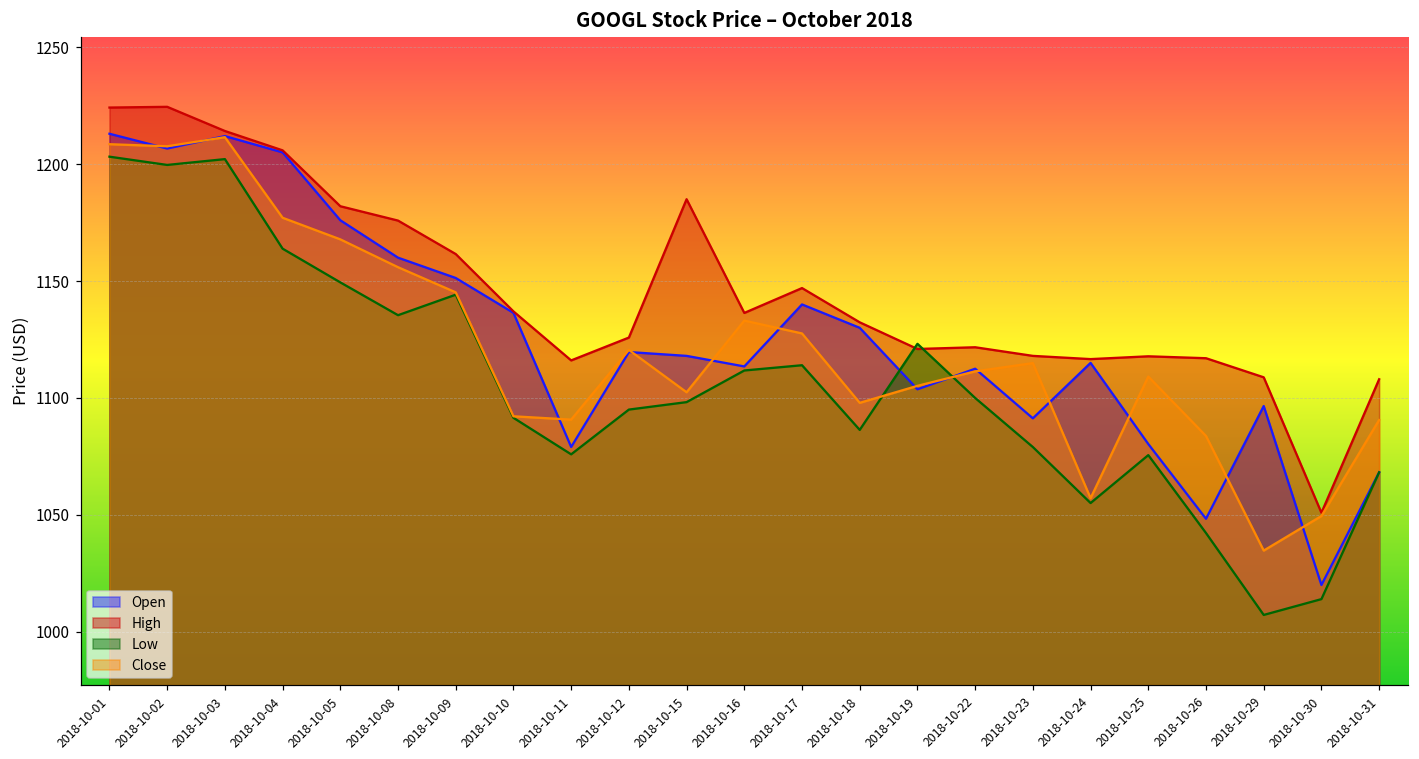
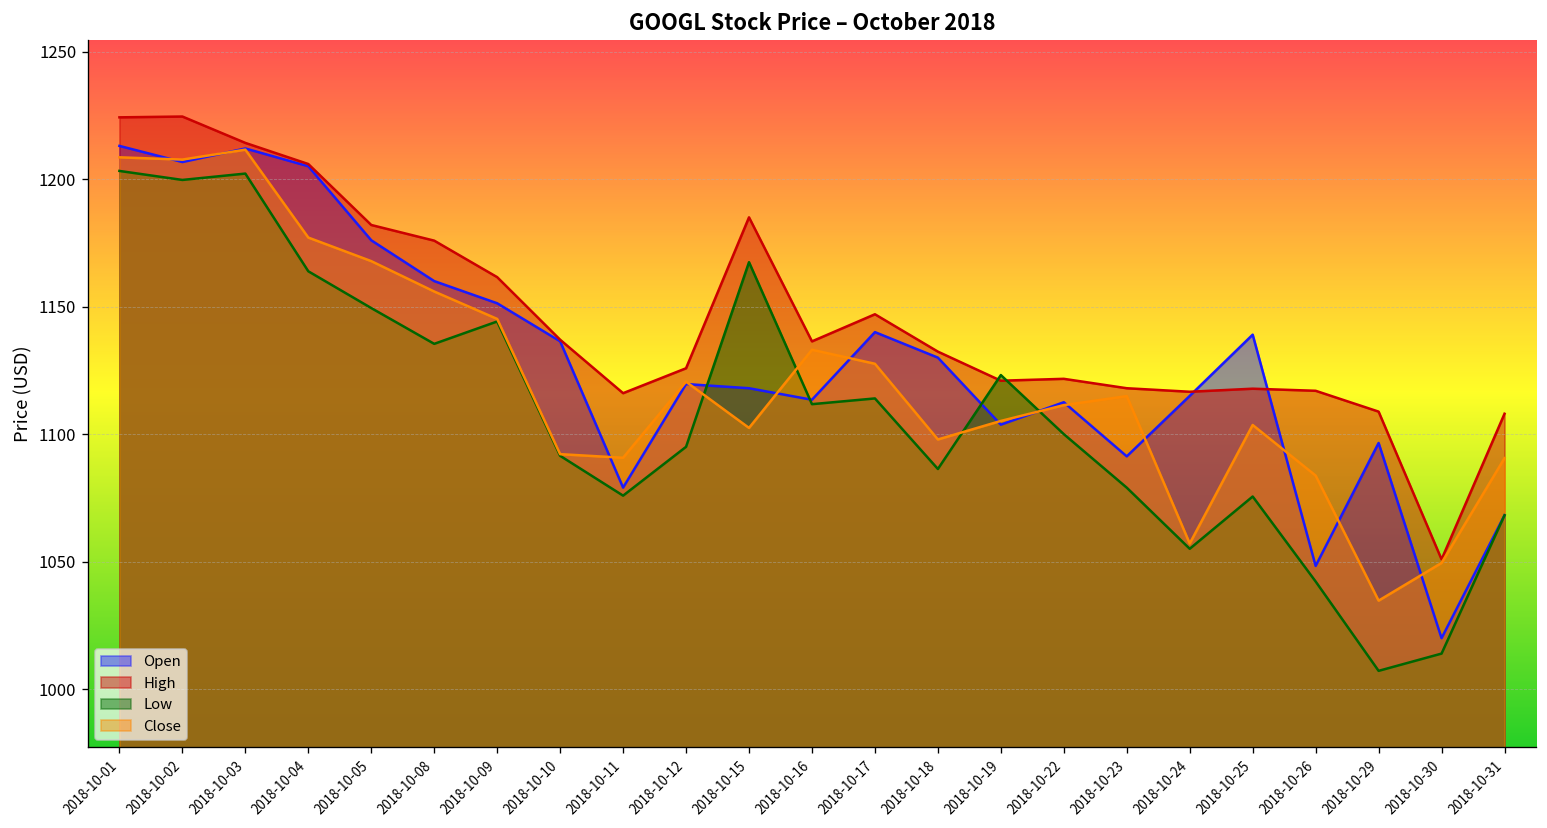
  {
    "Open": {
      "2018-10-01": 1213,
      "2018-10-05": 1176,
      "2018-10-08": 1160,
      "2018-10-09": 1151,
      "2018-10-11": 1079,
      "2018-10-15": 1118,
      "2018-10-16": 1113,
      "2018-10-17": 1140,
      "2018-10-18": 1130,
      "2018-10-19": 1104,
      "2018-10-23": 1091,
      "2018-10-24": 1115,
-     "2018-10-25": 1080,
+     "2018-10-25": 1139,
      "2018-10-26": 1048,
      "2018-10-29": 1097,
      "2018-10-30": 1020
    },
    "High": {
      "2018-10-01": 1224,
      "2018-10-02": 1225,
      "2018-10-03": 1214,
      "2018-10-05": 1182,
      "2018-10-08": 1176,
      "2018-10-09": 1162,
      "2018-10-11": 1116,
      "2018-10-12": 1126,
      "2018-10-15": 1185,
      "2018-10-16": 1136,
      "2018-10-17": 1147,
      "2018-10-18": 1132,
      "2018-10-19": 1121,
      "2018-10-22": 1122,
      "2018-10-23": 1118,
      "2018-10-24": 1117,
      "2018-10-25": 1118,
      "2018-10-26": 1117,
      "2018-10-29": 1109,
      "2018-10-30": 1051,
      "2018-10-31": 1108
    },
    "Low": {
      "2018-10-01": 1203,
      "2018-10-02": 1200,
      "2018-10-03": 1202,
      "2018-10-04": 1164,
      "2018-10-05": 1149,
      "2018-10-08": 1135,
      "2018-10-11": 1076,
      "2018-10-12": 1095,
-     "2018-10-15": 1098,
+     "2018-10-15": 1167,
      "2018-10-16": 1112,
      "2018-10-17": 1114,
      "2018-10-18": 1086,
      "2018-10-19": 1123,
      "2018-10-22": 1100,
      "2018-10-23": 1079,
      "2018-10-24": 1055,
      "2018-10-25": 1076,
      "2018-10-26": 1042,
      "2018-10-29": 1007,
      "2018-10-30": 1014
    },
    "Close": {
      "2018-10-01": 1209,
      "2018-10-04": 1177,
      "2018-10-05": 1168,
      "2018-10-08": 1156,
      "2018-10-11": 1091,
      "2018-10-15": 1102,
      "2018-10-16": 1133,
      "2018-10-17": 1128,
      "2018-10-18": 1098,
      "2018-10-19": 1105,
      "2018-10-23": 1115,
      "2018-10-24": 1057,
-     "2018-10-25": 1109,
+     "2018-10-25": 1104,
      "2018-10-26": 1084,
      "2018-10-29": 1035,
      "2018-10-30": 1050,
      "2018-10-31": 1091
    }
  }
